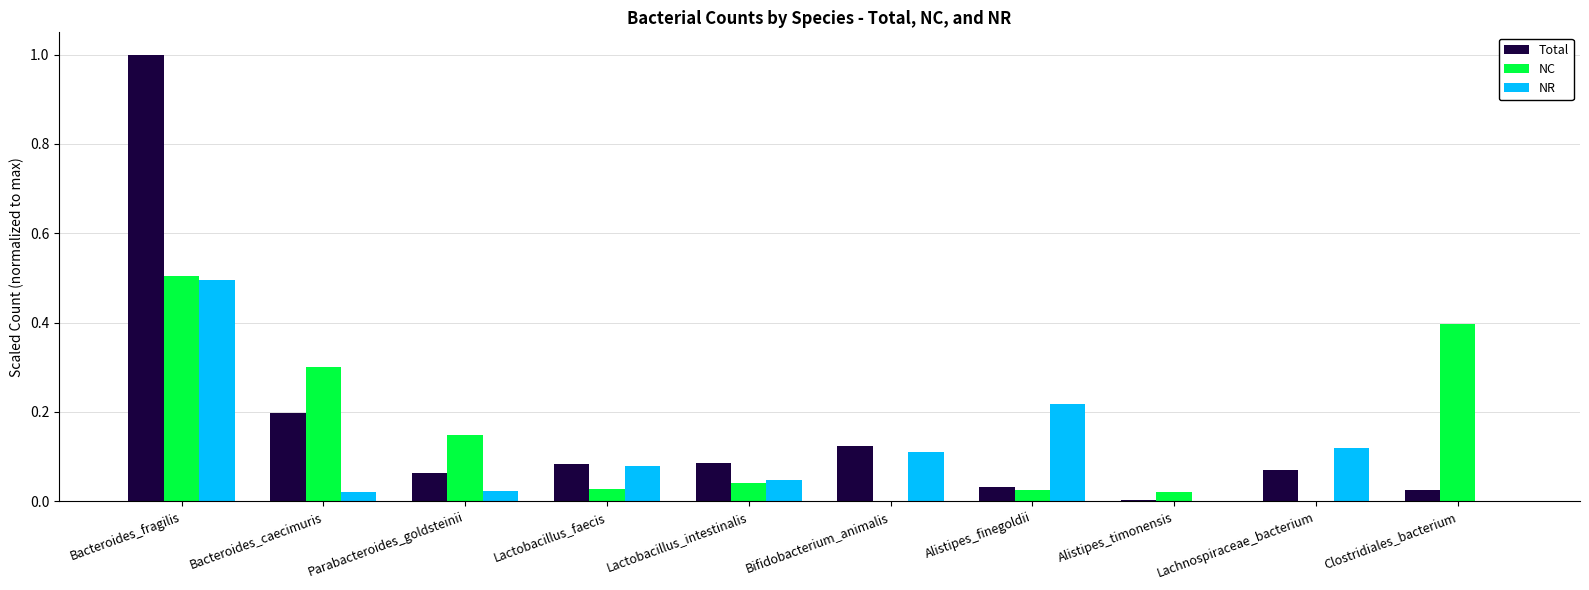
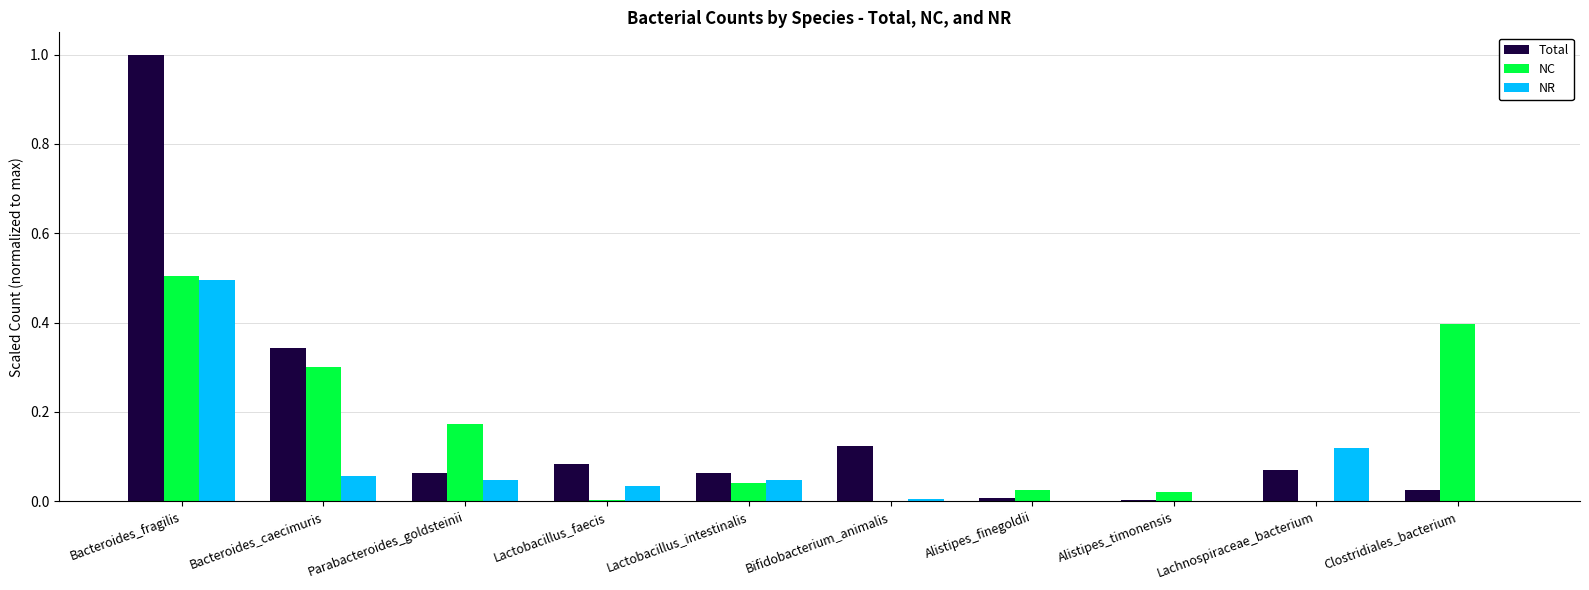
  {
    "Total": {
      "Bacteroides_fragilis": 1.00,
-     "Bacteroides_caecimuris": 0.20,
+     "Bacteroides_caecimuris": 0.34,
      "Parabacteroides_goldsteinii": 0.06,
      "Lactobacillus_faecis": 0.08,
-     "Lactobacillus_intestinalis": 0.09,
+     "Lactobacillus_intestinalis": 0.06,
      "Bifidobacterium_animalis": 0.12,
-     "Alistipes_finegoldii": 0.03,
+     "Alistipes_finegoldii": 0.01,
      "Lachnospiraceae_bacterium": 0.07,
      "Clostridiales_bacterium": 0.03
    },
    "NC": {
      "Bacteroides_fragilis": 0.50,
      "Bacteroides_caecimuris": 0.30,
-     "Parabacteroides_goldsteinii": 0.15,
-     "Lactobacillus_faecis": 0.03,
+     "Parabacteroides_goldsteinii": 0.17,
+     "Lactobacillus_faecis": 0.00,
      "Lactobacillus_intestinalis": 0.04,
      "Alistipes_finegoldii": 0.03,
      "Alistipes_timonensis": 0.02,
      "Clostridiales_bacterium": 0.40
    },
    "NR": {
      "Bacteroides_fragilis": 0.50,
-     "Bacteroides_caecimuris": 0.02,
-     "Parabacteroides_goldsteinii": 0.02,
-     "Lactobacillus_faecis": 0.08,
+     "Bacteroides_caecimuris": 0.06,
+     "Parabacteroides_goldsteinii": 0.05,
+     "Lactobacillus_faecis": 0.03,
      "Lactobacillus_intestinalis": 0.05,
-     "Bifidobacterium_animalis": 0.11,
-     "Alistipes_finegoldii": 0.22,
+     "Bifidobacterium_animalis": 0.00,
+     "Alistipes_finegoldii": 0.00,
      "Lachnospiraceae_bacterium": 0.12,
      "Clostridiales_bacterium": 0.00
    }
  }
